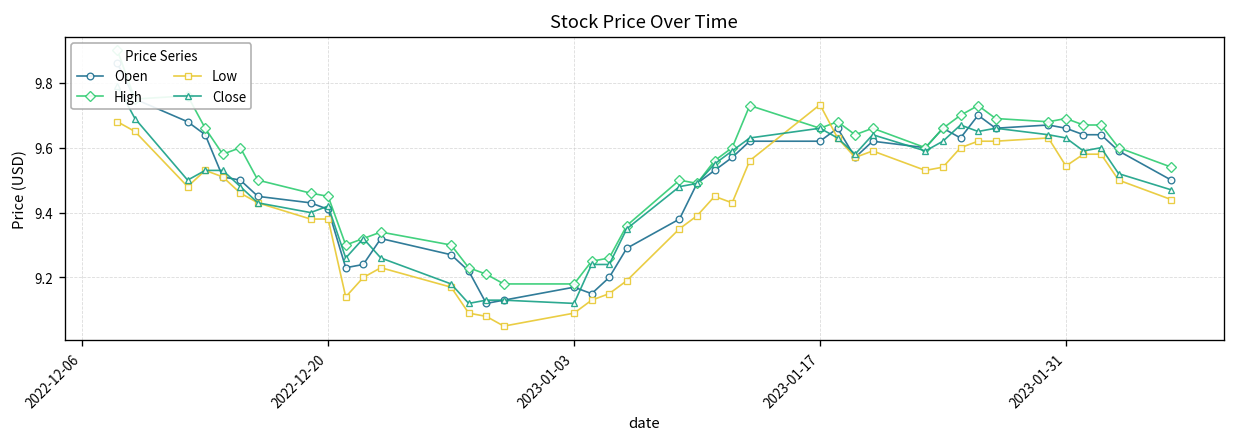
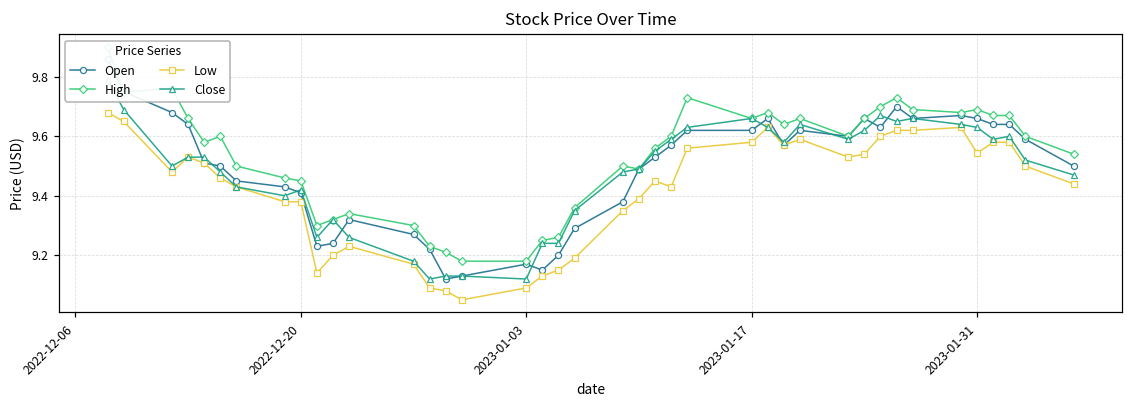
  {
    "Low": {
      "2022-12-20": 9.38,
      "2023-01-03": 9.09,
-     "2023-01-17": 9.73,
+     "2023-01-17": 9.58,
      "2023-01-31": 9.54
    }
  }
